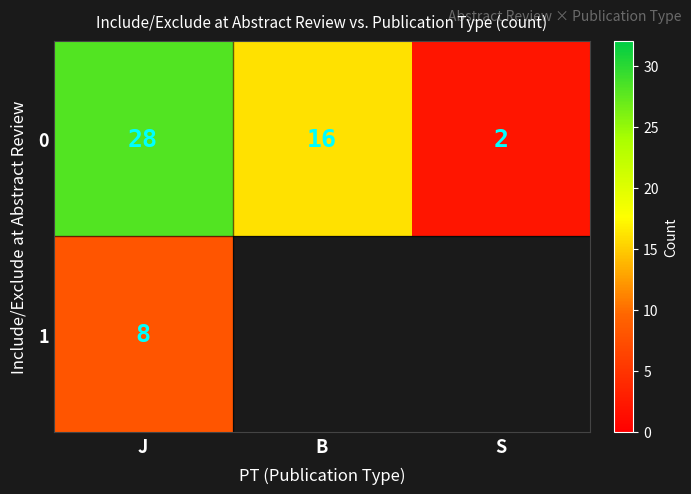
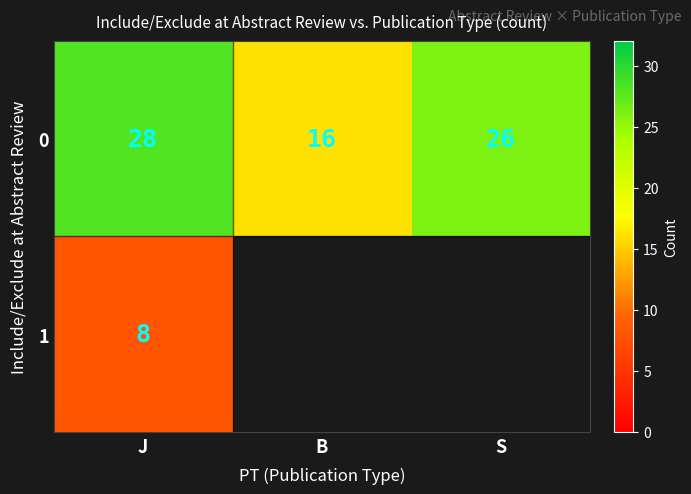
  {
    "0": {
      "J": 28,
      "B": 16,
-     "S": 2
+     "S": 26
    },
    "1": {
      "J": 8
    }
  }
